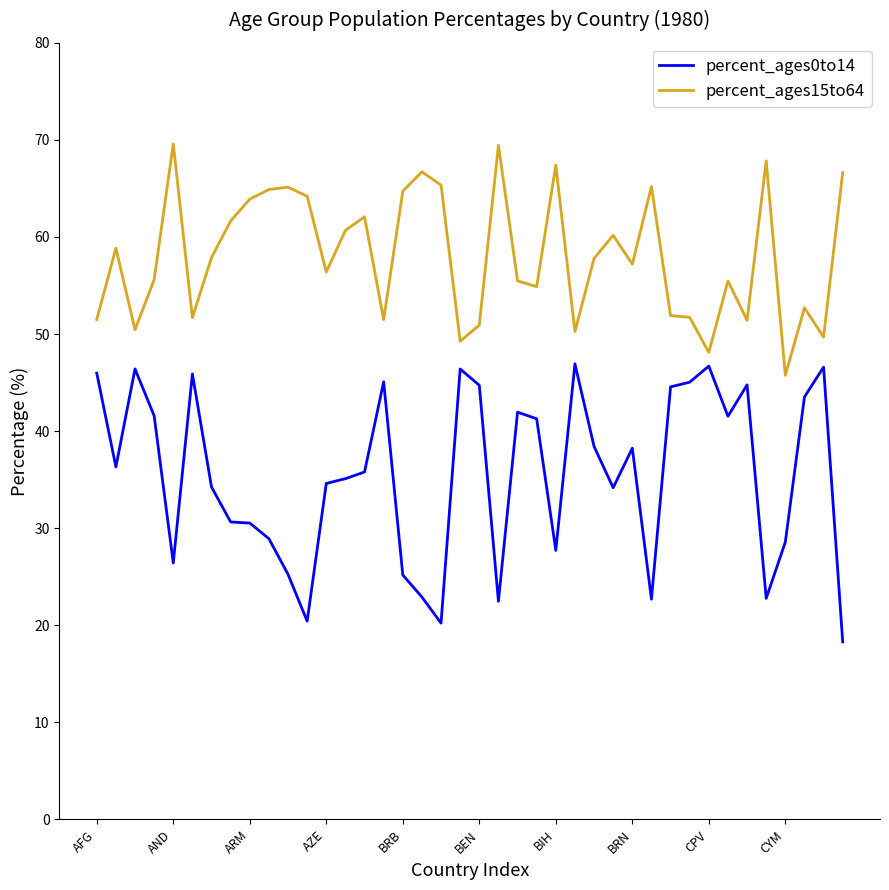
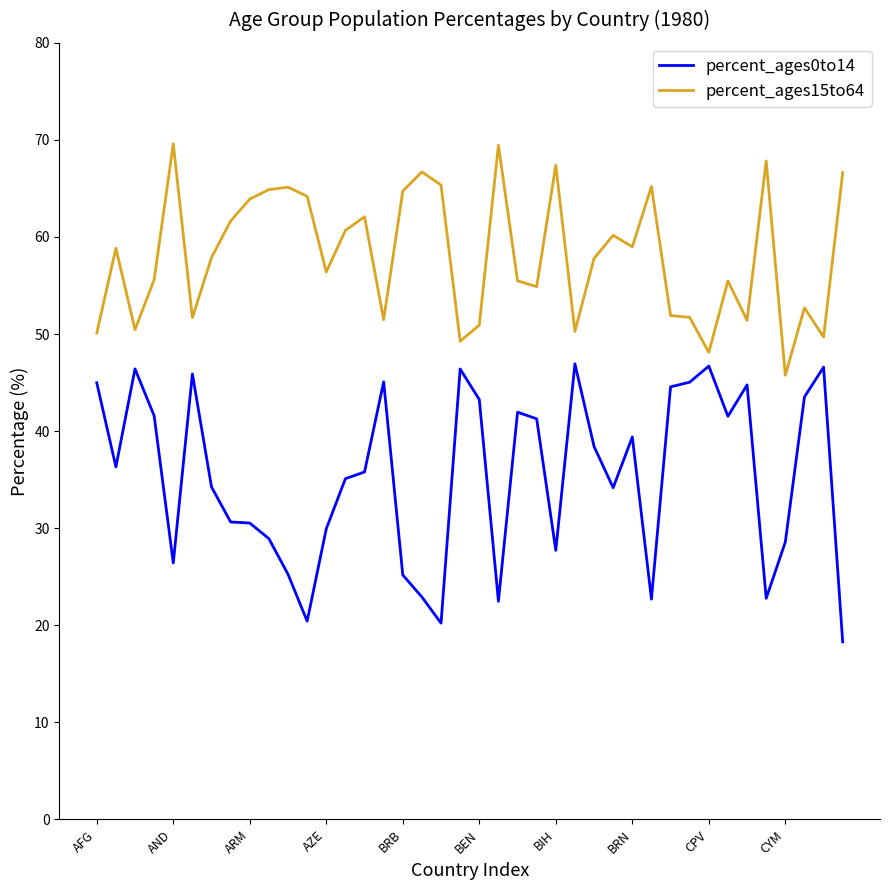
  {
    "percent_ages0to14": {
-     "AFG": 46,
+     "AFG": 45,
      "AND": 26,
      "ARM": 31,
-     "AZE": 35,
+     "AZE": 30,
      "BRB": 25,
-     "BEN": 45,
+     "BEN": 43,
      "BIH": 28,
-     "BRN": 38,
+     "BRN": 39,
      "CPV": 47,
      "CYM": 29
    },
    "percent_ages15to64": {
-     "AFG": 52,
+     "AFG": 50,
      "AND": 70,
      "ARM": 64,
      "AZE": 56,
      "BRB": 65,
      "BEN": 51,
      "BIH": 67,
-     "BRN": 57,
+     "BRN": 59,
      "CPV": 48,
      "CYM": 46
    }
  }
